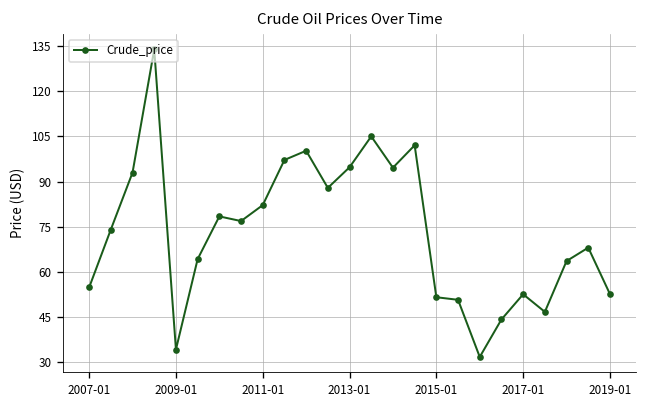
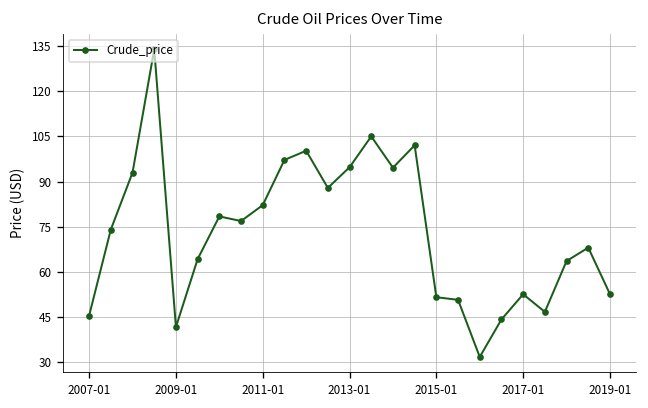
  {
-   "2007-01": 55,
-   "2009-01": 34,
+   "2007-01": 45,
+   "2009-01": 42,
    "2011-01": 82,
    "2013-01": 95,
    "2015-01": 52,
    "2017-01": 53,
    "2019-01": 53
  }
